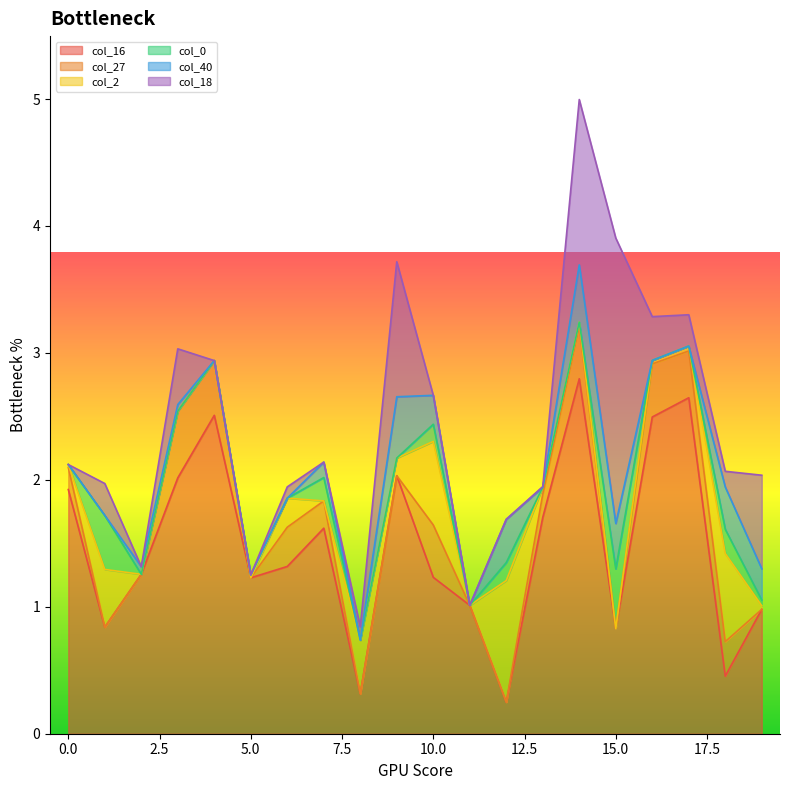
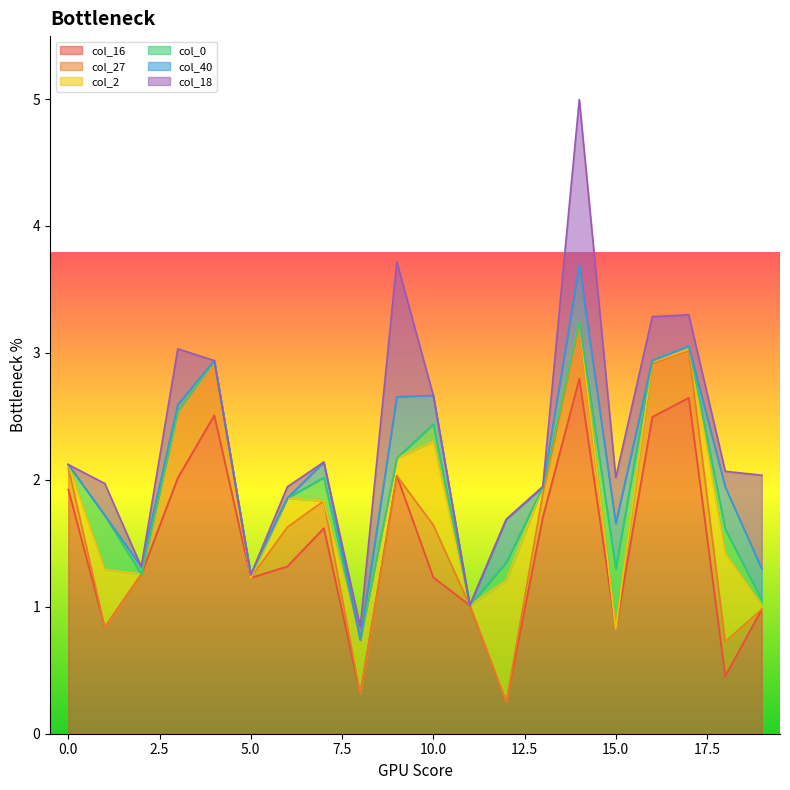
  {
    "col_2": {
      "10.0": 0.66
    },
    "col_0": {
      "10.0": 0.14,
      "15.0": 0.47
    },
    "col_40": {
      "15.0": 0.36
    },
    "col_18": {
-     "15.0": 2.25
+     "15.0": 0.36
    }
  }
